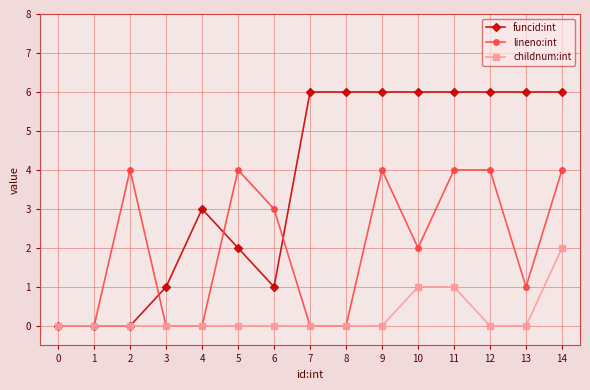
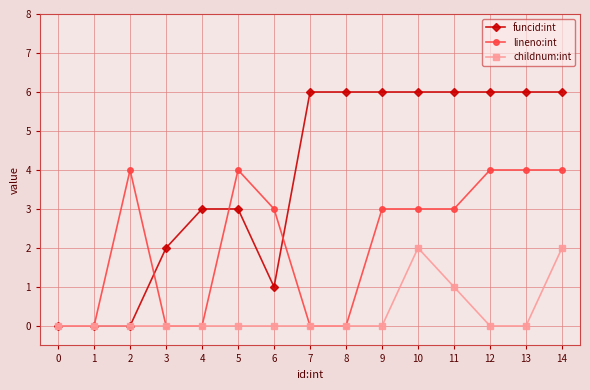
  {
    "funcid:int": {
-     "3": 1,
+     "3": 2,
      "4": 3,
-     "5": 2,
+     "5": 3,
      "6": 1,
      "7": 6,
      "8": 6,
      "9": 6,
      "10": 6,
      "11": 6,
      "12": 6,
      "13": 6,
      "14": 6
    },
    "lineno:int": {
      "2": 4,
      "5": 4,
      "6": 3,
-     "9": 4,
-     "10": 2,
-     "11": 4,
+     "9": 3,
+     "10": 3,
+     "11": 3,
      "12": 4,
-     "13": 1,
+     "13": 4,
      "14": 4
    },
    "childnum:int": {
      "5": 0,
      "6": 0,
      "9": 0,
-     "10": 1,
+     "10": 2,
      "11": 1,
      "12": 0,
      "13": 0,
      "14": 2
    }
  }
